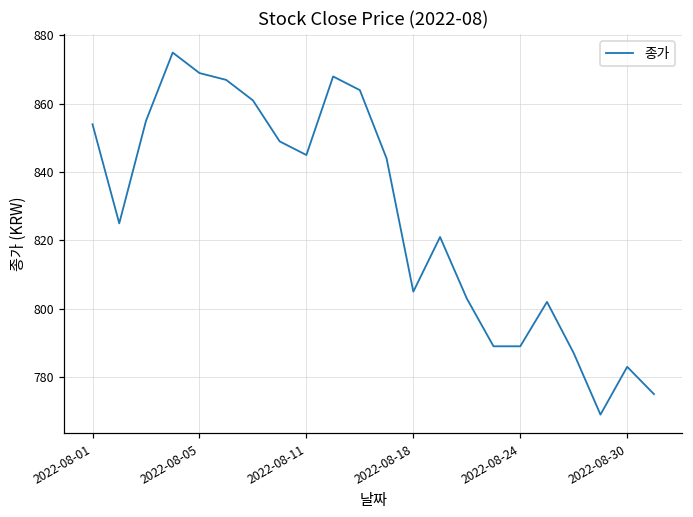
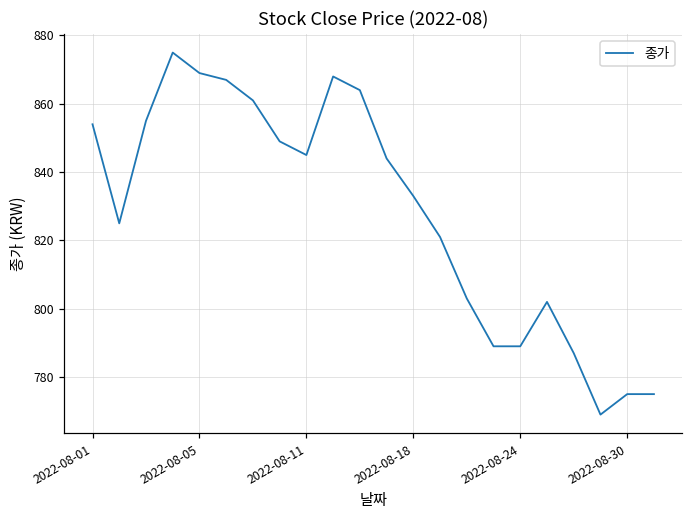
  {
    "2022-08-01": 854,
    "2022-08-05": 869,
    "2022-08-11": 845,
-   "2022-08-18": 805,
+   "2022-08-18": 833,
    "2022-08-24": 789,
-   "2022-08-30": 783
+   "2022-08-30": 775
  }
